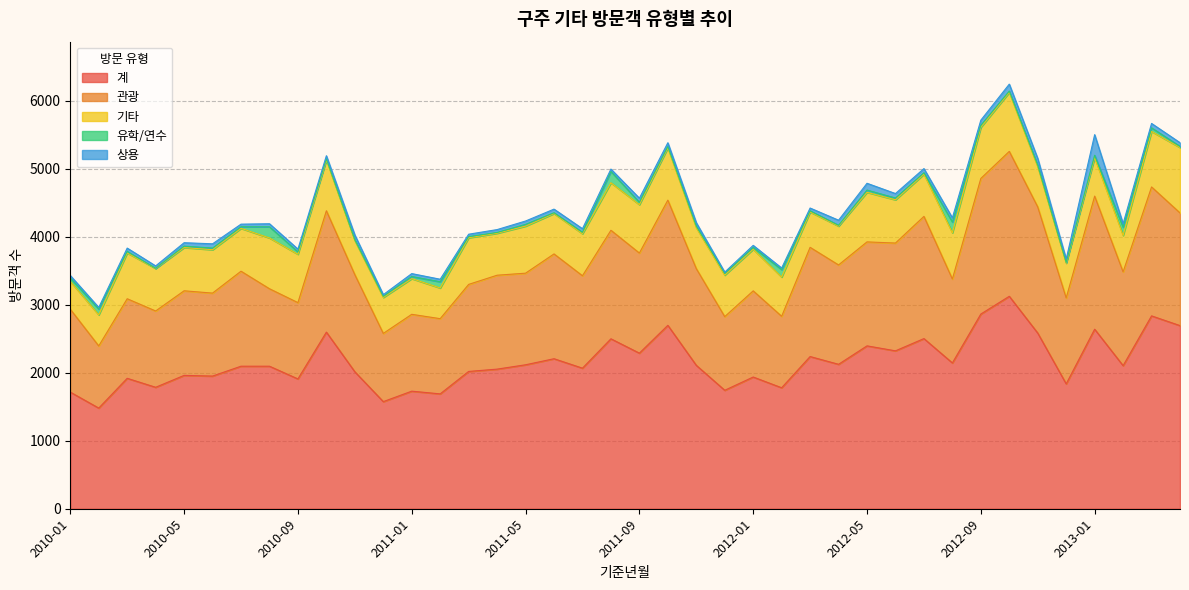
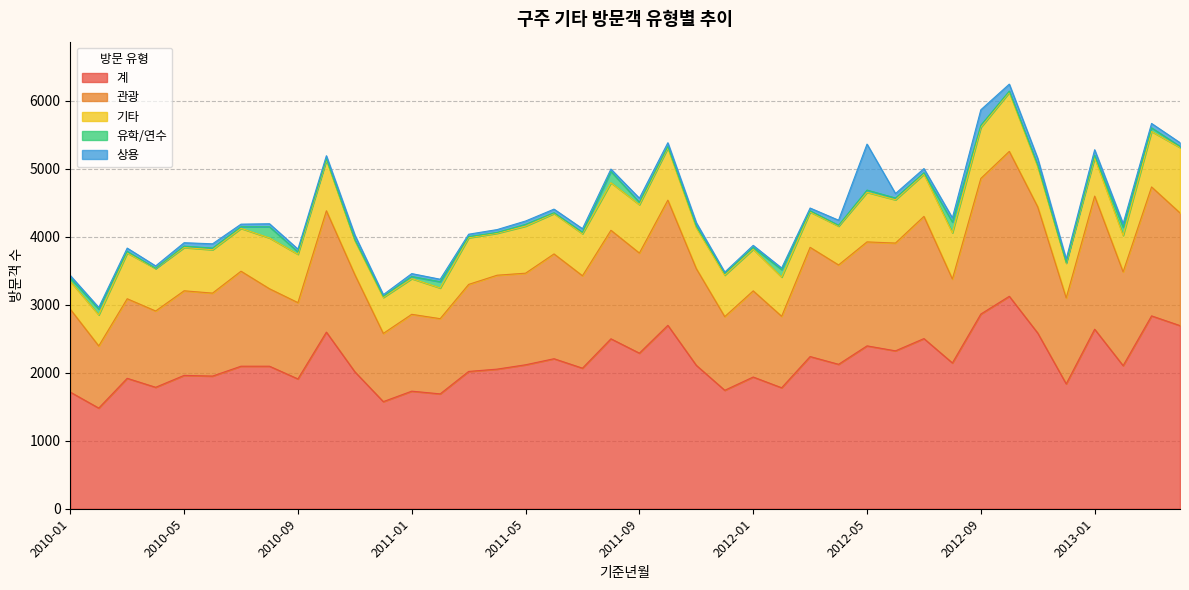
  {
    "기타": {
      "2010-01": 400
    },
    "상용": {
      "2010-05": 100,
      "2010-09": 0,
      "2011-01": 0,
      "2011-05": 0,
      "2011-09": 100,
-     "2012-05": 100,
-     "2012-09": 100,
-     "2013-01": 300
+     "2012-05": 700,
+     "2012-09": 200,
+     "2013-01": 100
    }
  }
